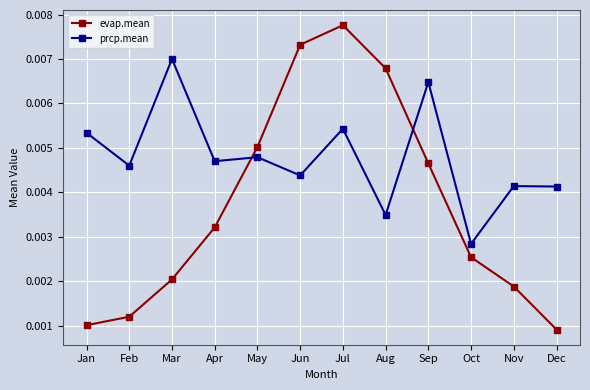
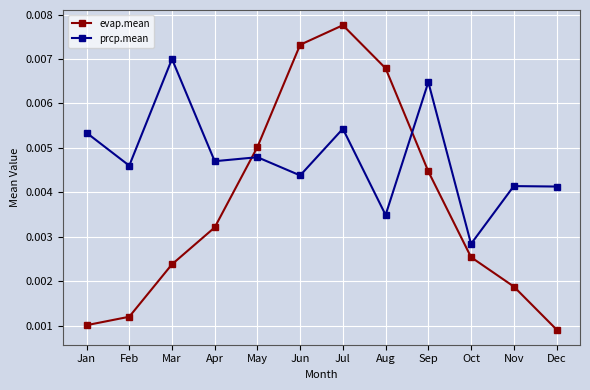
  {
    "evap.mean": {
      "Jan": 0.0010,
      "Feb": 0.0012,
-     "Mar": 0.0020,
+     "Mar": 0.0024,
      "Apr": 0.0032,
      "May": 0.0050,
      "Jun": 0.0073,
      "Jul": 0.0078,
      "Aug": 0.0068,
-     "Sep": 0.0047,
+     "Sep": 0.0045,
      "Oct": 0.0025,
      "Nov": 0.0019,
      "Dec": 0.0009
    },
    "prcp.mean": {
      "Jan": 0.0053,
      "Feb": 0.0046,
      "Mar": 0.0070,
      "Apr": 0.0047,
      "May": 0.0048,
      "Jun": 0.0044,
      "Jul": 0.0054,
      "Aug": 0.0035,
      "Sep": 0.0065,
      "Oct": 0.0028,
      "Nov": 0.0041,
      "Dec": 0.0041
    }
  }
